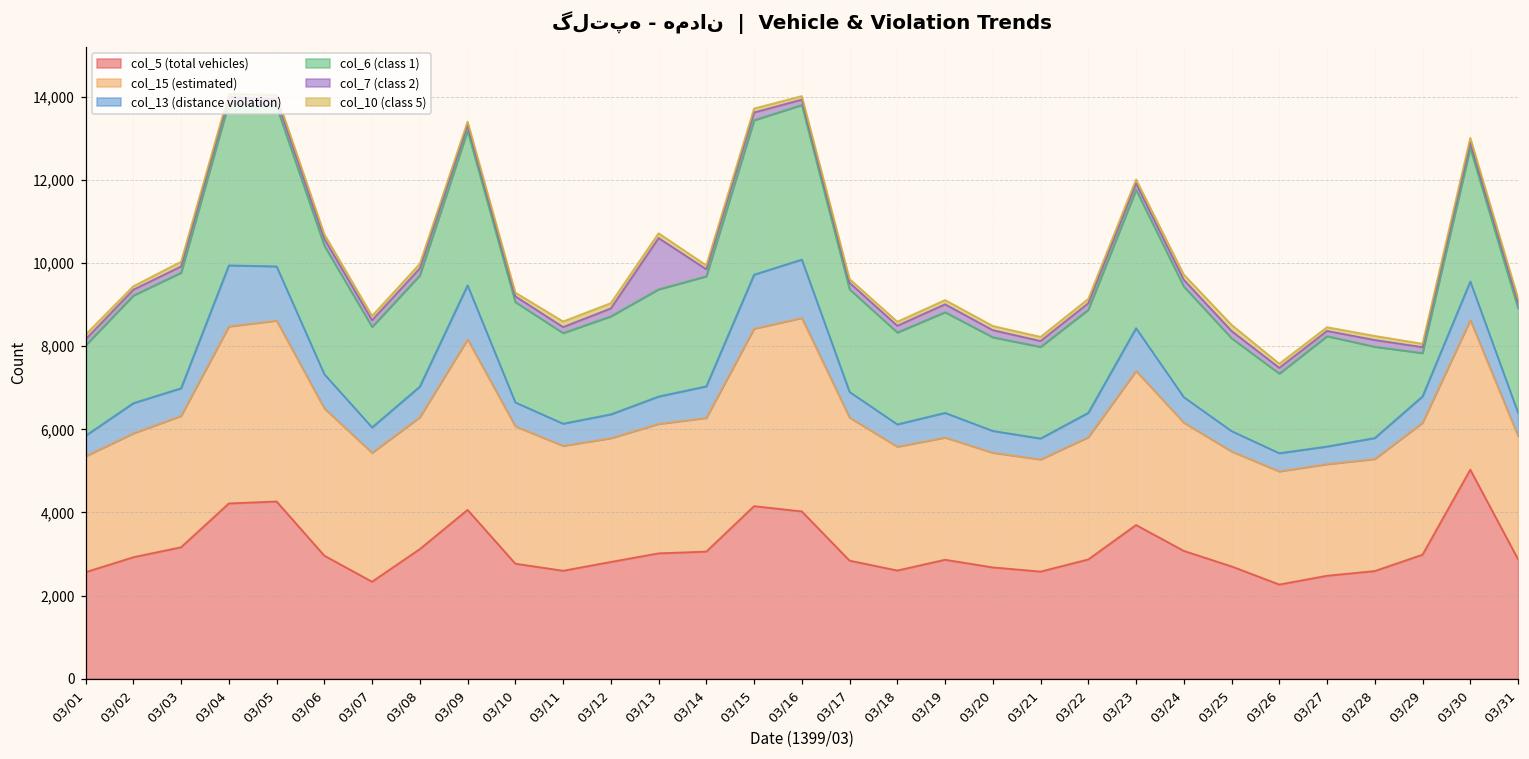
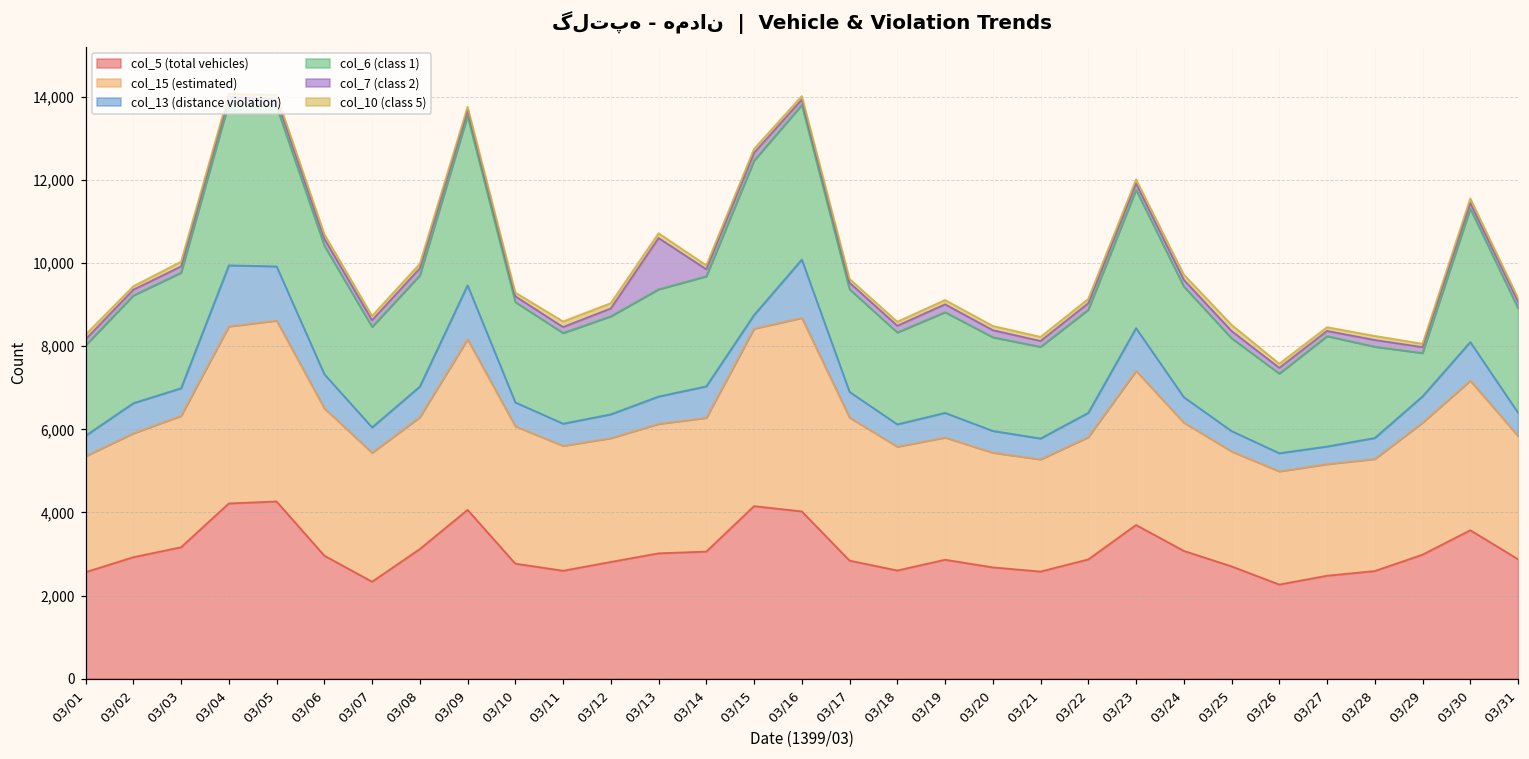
  {
    "col_5 (total vehicles)": {
      "03/01": "2,600",
      "03/02": "2,900",
      "03/03": "3,200",
      "03/04": "4,200",
      "03/05": "4,300",
      "03/06": "3,000",
      "03/07": "2,300",
      "03/08": "3,100",
      "03/09": "4,100",
      "03/10": "2,800",
      "03/11": "2,600",
      "03/12": "2,800",
      "03/13": "3,000",
      "03/14": "3,100",
      "03/15": "4,200",
      "03/16": "4,000",
      "03/17": "2,800",
      "03/18": "2,600",
      "03/19": "2,900",
      "03/20": "2,700",
      "03/21": "2,600",
      "03/22": "2,900",
      "03/23": "3,700",
      "03/24": "3,100",
      "03/25": "2,700",
      "03/26": "2,300",
      "03/27": "2,500",
      "03/28": "2,600",
      "03/29": "3,000",
-     "03/30": "5,000",
+     "03/30": "3,600",
      "03/31": "2,900"
    },
    "col_13 (distance violation)": {
      "03/01": "500",
      "03/02": "700",
      "03/03": "700",
      "03/04": "1,500",
      "03/05": "1,300",
      "03/06": "800",
      "03/07": "600",
      "03/08": "700",
      "03/09": "1,300",
      "03/10": "600",
      "03/11": "500",
      "03/12": "600",
      "03/13": "700",
      "03/14": "800",
-     "03/15": "1,300",
+     "03/15": "300",
      "03/16": "1,400",
      "03/17": "600",
      "03/18": "500",
      "03/19": "600",
      "03/20": "500",
      "03/21": "500",
      "03/22": "600",
      "03/23": "1,000",
      "03/24": "600",
      "03/25": "500",
      "03/26": "400",
      "03/27": "400",
      "03/28": "500",
      "03/29": "600",
      "03/30": "900",
      "03/31": "600"
    },
    "col_6 (class 1)": {
      "03/01": "2,200",
      "03/02": "2,600",
      "03/03": "2,800",
      "03/06": "3,100",
      "03/07": "2,400",
      "03/08": "2,700",
-     "03/09": "3,700",
+     "03/09": "4,100",
      "03/10": "2,400",
      "03/11": "2,200",
      "03/12": "2,400",
      "03/13": "2,600",
      "03/14": "2,600",
      "03/15": "3,700",
      "03/16": "3,700",
      "03/17": "2,500",
      "03/18": "2,200",
      "03/19": "2,400",
      "03/20": "2,300",
      "03/21": "2,200",
      "03/22": "2,500",
      "03/23": "3,300",
      "03/24": "2,700",
      "03/25": "2,200",
      "03/26": "1,900",
      "03/27": "2,700",
      "03/28": "2,200",
      "03/29": "1,000",
      "03/30": "3,200",
      "03/31": "2,500"
    },
    "col_7 (class 2)": {
      "03/01": "100",
      "03/02": "100",
      "03/03": "200",
      "03/06": "200",
      "03/07": "200",
      "03/08": "200",
      "03/09": "100",
      "03/10": "100",
      "03/11": "100",
      "03/12": "200",
      "03/13": "1,200",
      "03/14": "200",
      "03/15": "200",
      "03/16": "100",
      "03/17": "200",
      "03/18": "200",
      "03/19": "200",
      "03/20": "200",
      "03/21": "100",
      "03/22": "200",
      "03/23": "200",
      "03/24": "200",
      "03/25": "200",
      "03/26": "100",
      "03/27": "100",
      "03/28": "200",
      "03/29": "100",
      "03/30": "100",
      "03/31": "200"
    }
  }
